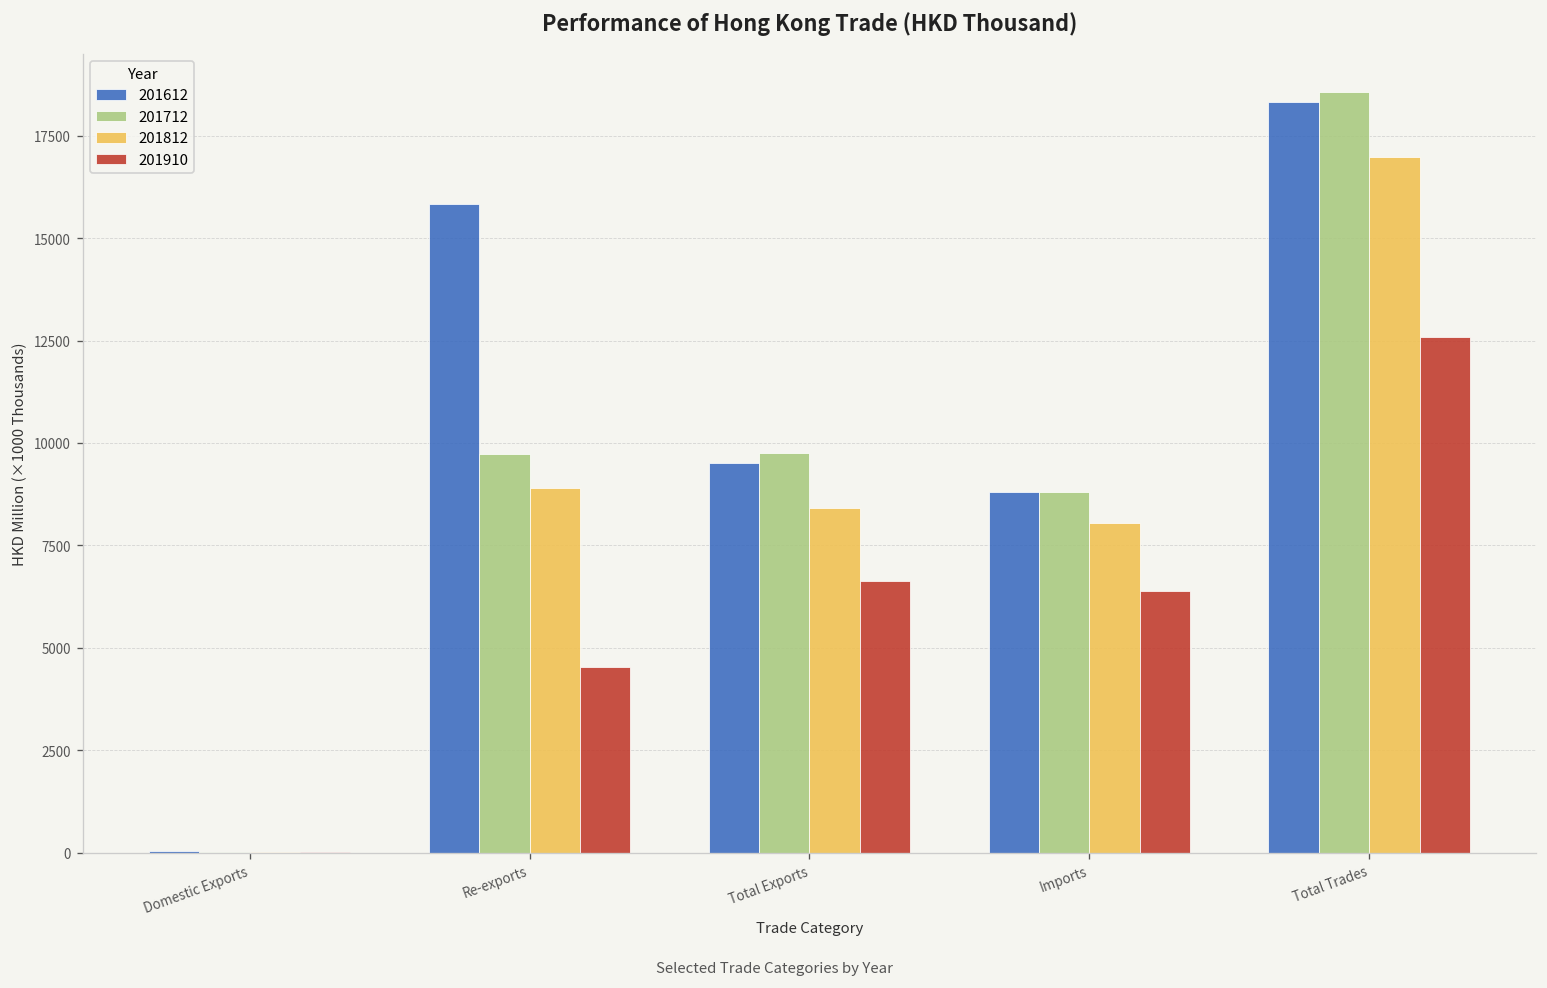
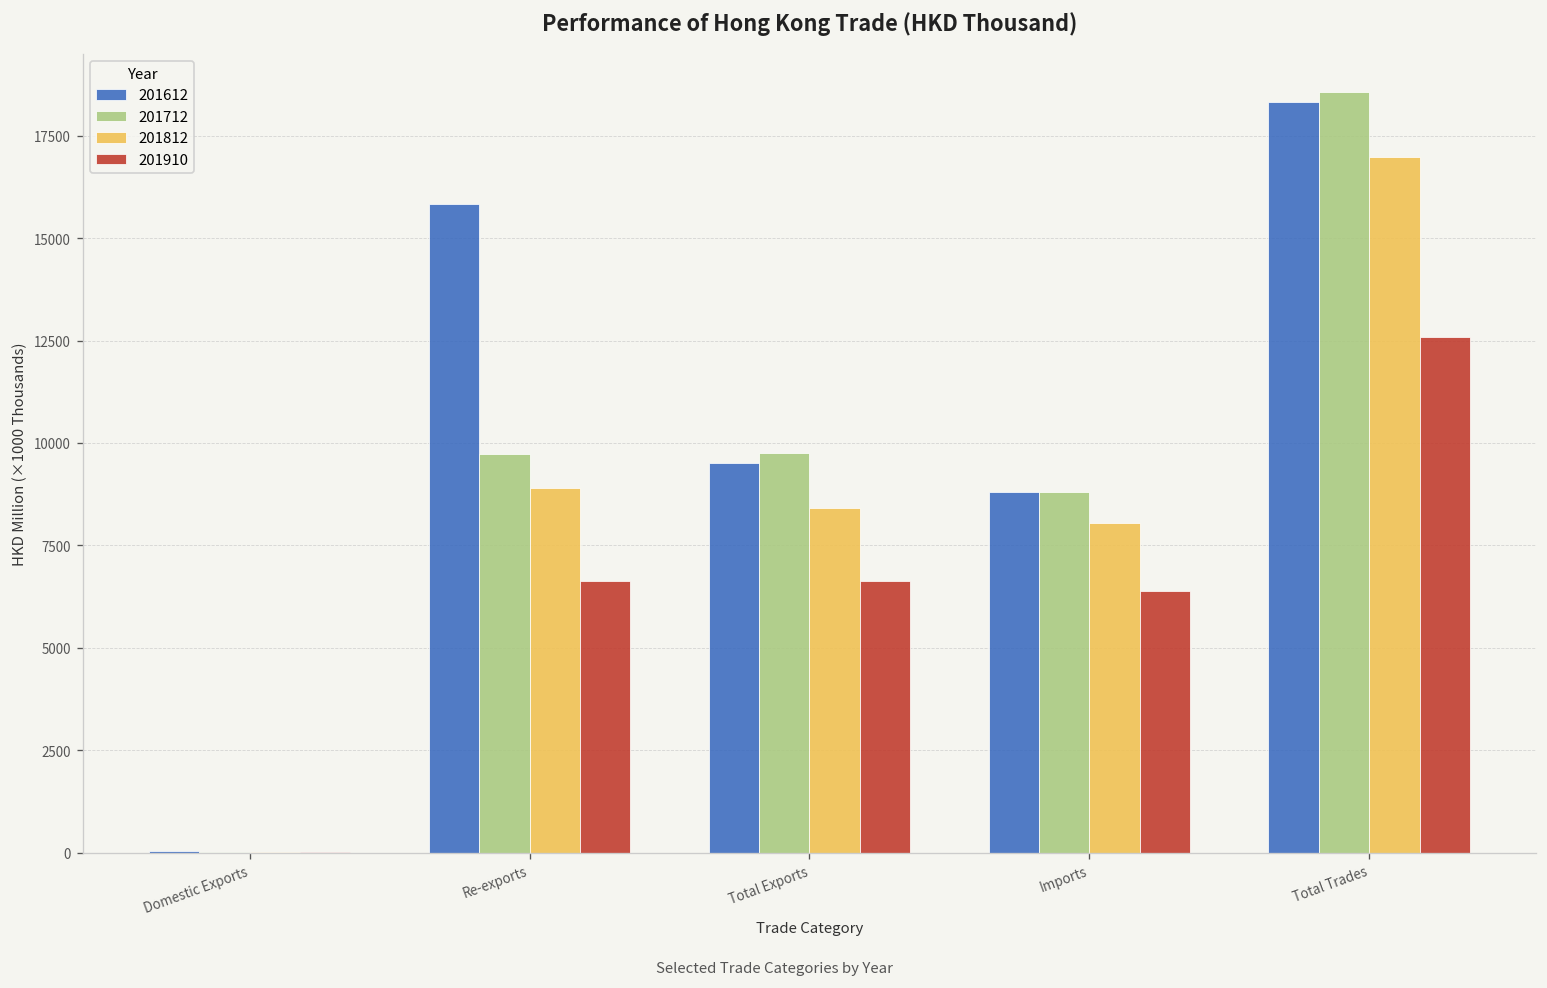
  {
    "201612": {
      "Re-exports": 15800,
      "Total Exports": 9500,
      "Imports": 8800,
      "Total Trades": 18300
    },
    "201712": {
      "Re-exports": 9700,
      "Total Exports": 9800,
      "Imports": 8800,
      "Total Trades": 18600
    },
    "201812": {
      "Re-exports": 8900,
      "Total Exports": 8400,
      "Imports": 8100,
      "Total Trades": 17000
    },
    "201910": {
-     "Re-exports": 4500,
+     "Re-exports": 6600,
      "Total Exports": 6600,
      "Imports": 6400,
      "Total Trades": 12600
    }
  }
